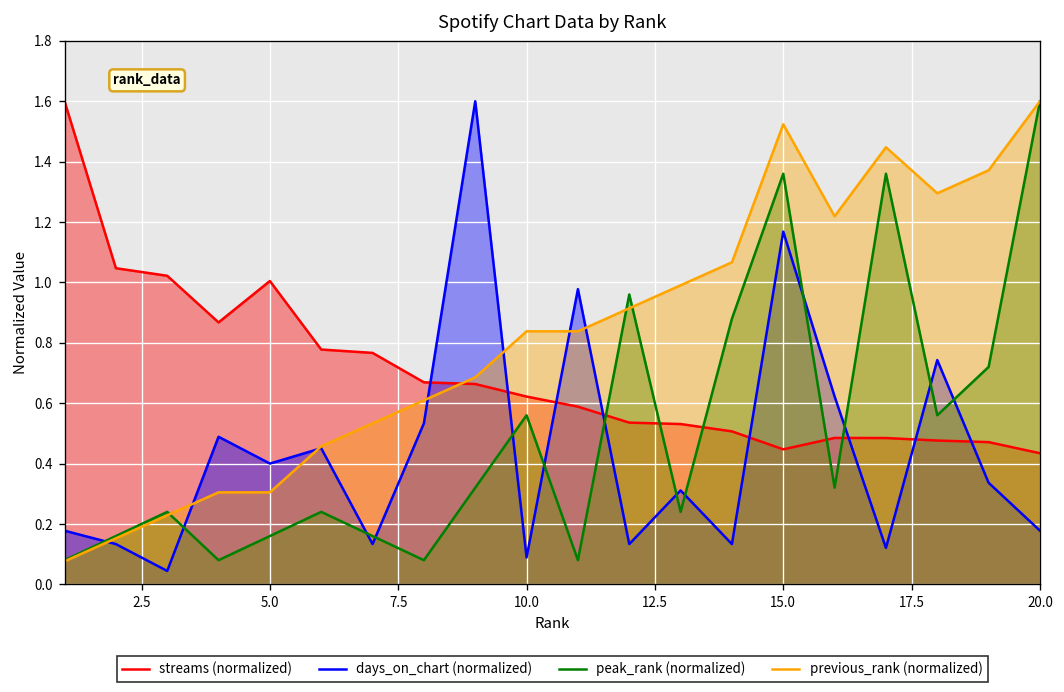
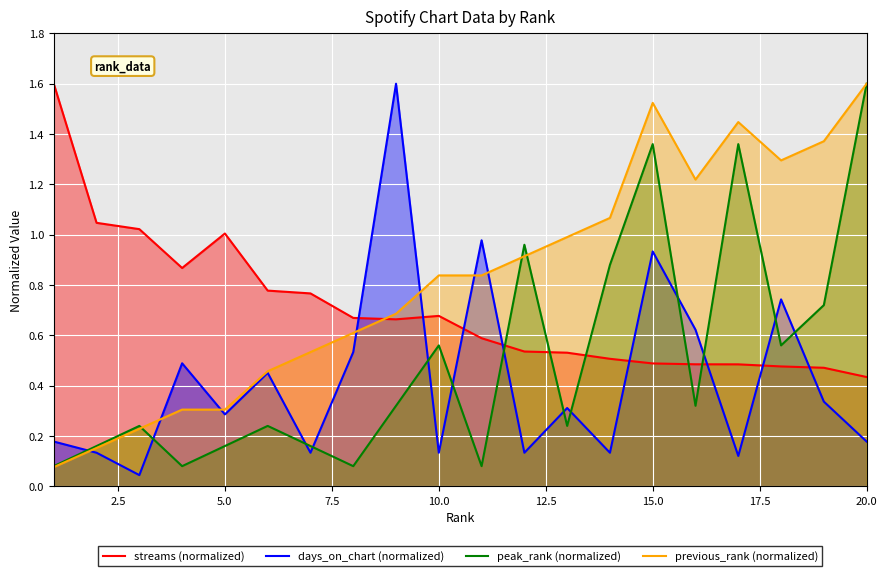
  {
    "streams (normalized)": {
      "5.0": 1.00,
-     "10.0": 0.62,
-     "15.0": 0.45,
+     "10.0": 0.68,
+     "15.0": 0.49,
      "20.0": 0.43
    },
    "days_on_chart (normalized)": {
-     "5.0": 0.40,
-     "10.0": 0.09,
-     "15.0": 1.17,
+     "5.0": 0.29,
+     "10.0": 0.13,
+     "15.0": 0.93,
      "20.0": 0.18
    },
    "peak_rank (normalized)": {
      "5.0": 0.16,
      "10.0": 0.56,
      "15.0": 1.36
    },
    "previous_rank (normalized)": {
      "5.0": 0.30,
      "10.0": 0.84,
      "15.0": 1.52
    }
  }
